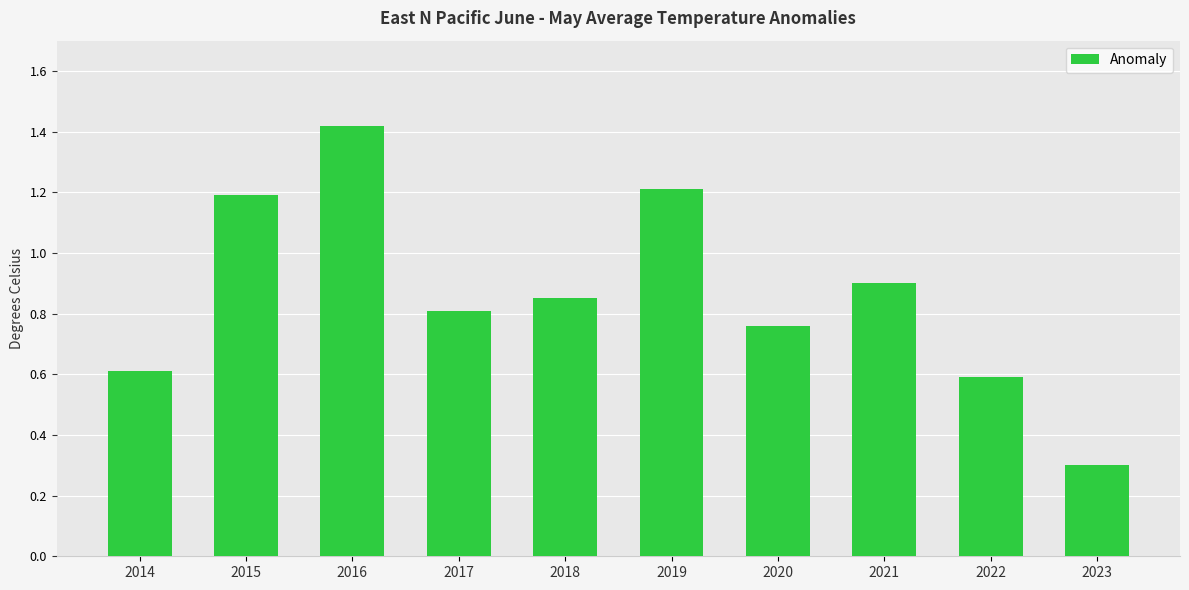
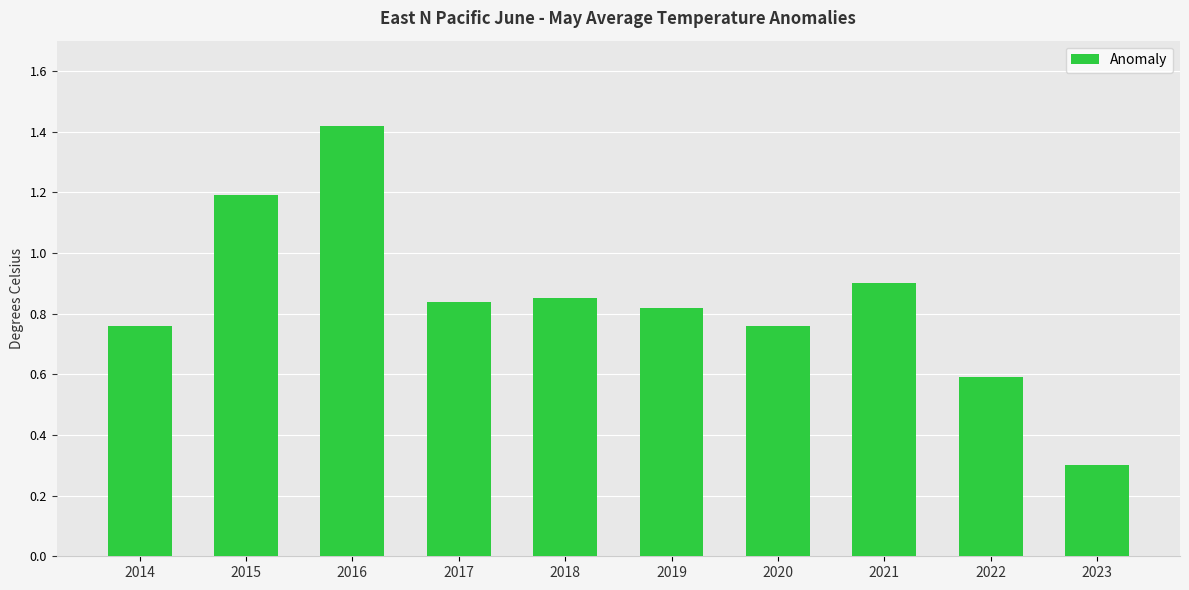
  {
-   "2014": 0.61,
+   "2014": 0.76,
    "2015": 1.19,
    "2016": 1.42,
-   "2017": 0.81,
+   "2017": 0.84,
    "2018": 0.85,
-   "2019": 1.21,
+   "2019": 0.82,
    "2020": 0.76,
    "2021": 0.90,
    "2022": 0.59,
    "2023": 0.30
  }
